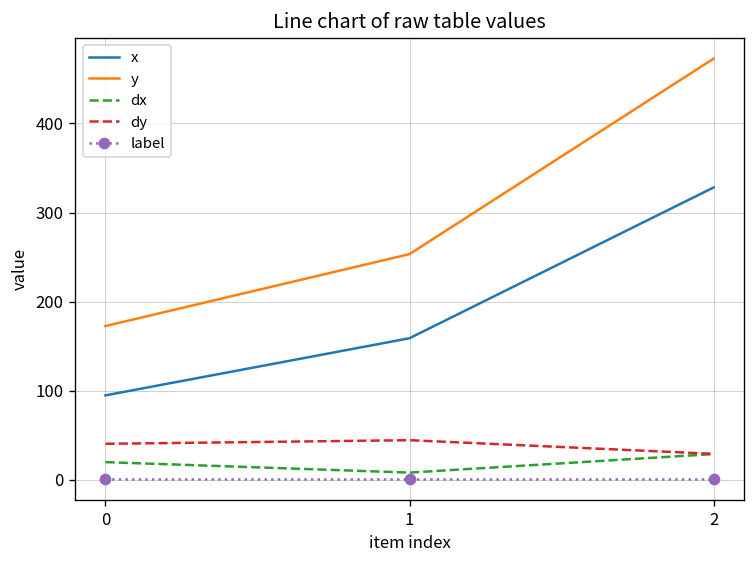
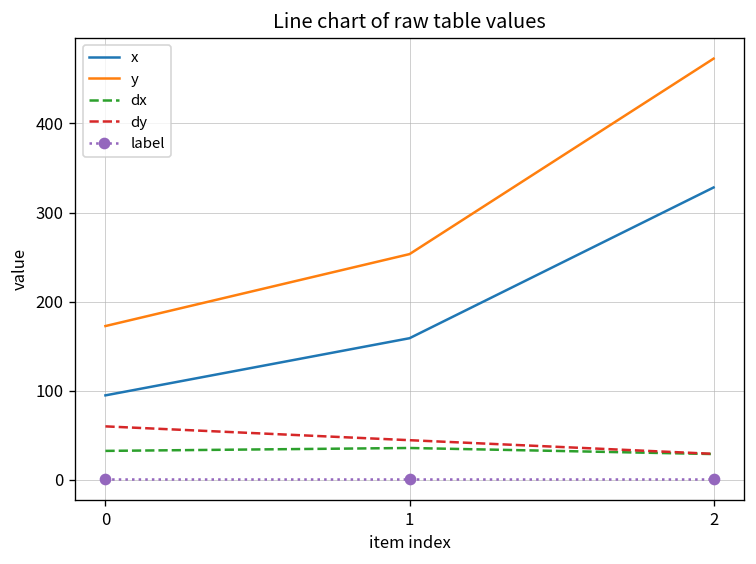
  {
    "x": {
      "0": 90,
      "1": 160,
      "2": 330
    },
    "y": {
      "0": 170,
      "1": 250,
      "2": 470
    },
    "dx": {
-     "0": 20,
-     "1": 10
+     "0": 30,
+     "1": 40
    },
    "dy": {
-     "0": 40,
+     "0": 60,
      "1": 40
    },
    "label": {
      "0": 0,
      "1": 0,
      "2": 0
    }
  }
